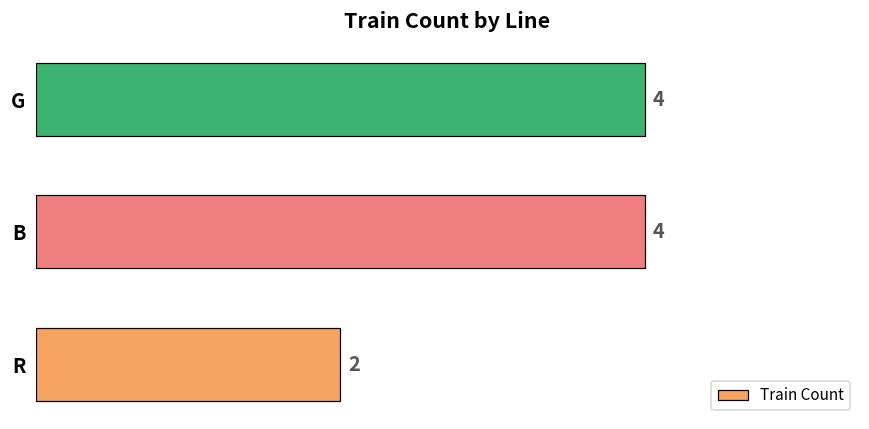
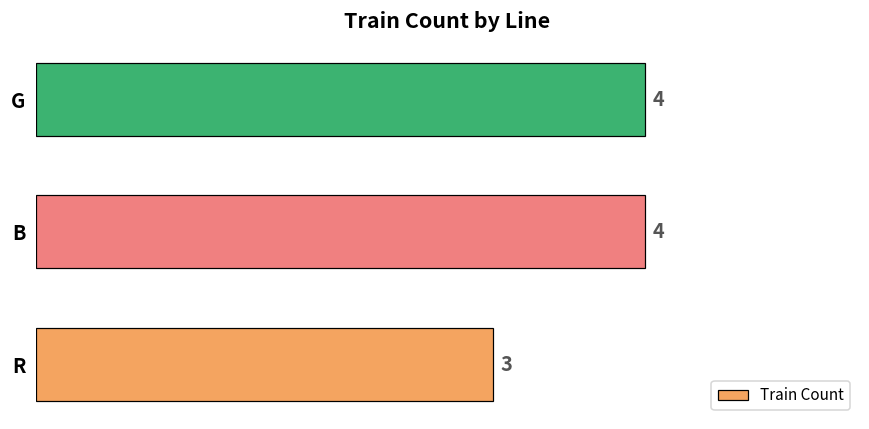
  {
    "G": 4,
    "B": 4,
-   "R": 2
+   "R": 3
  }
